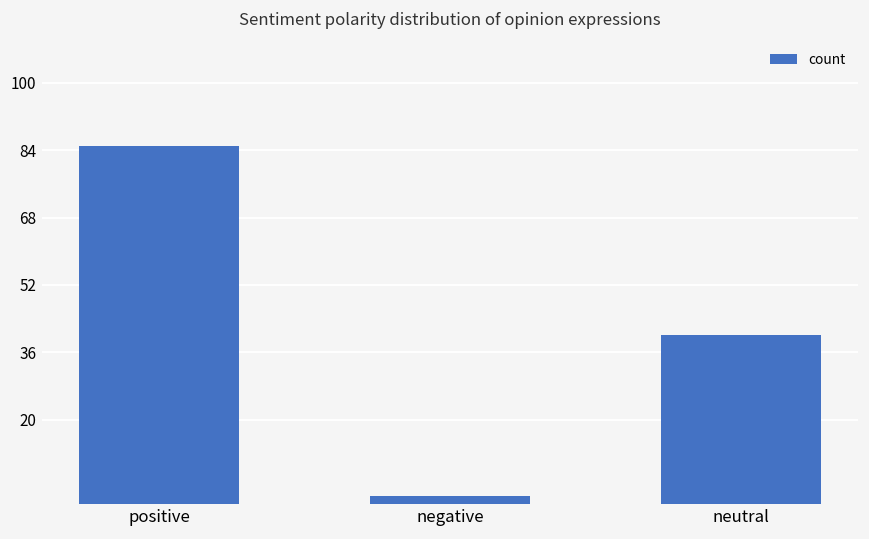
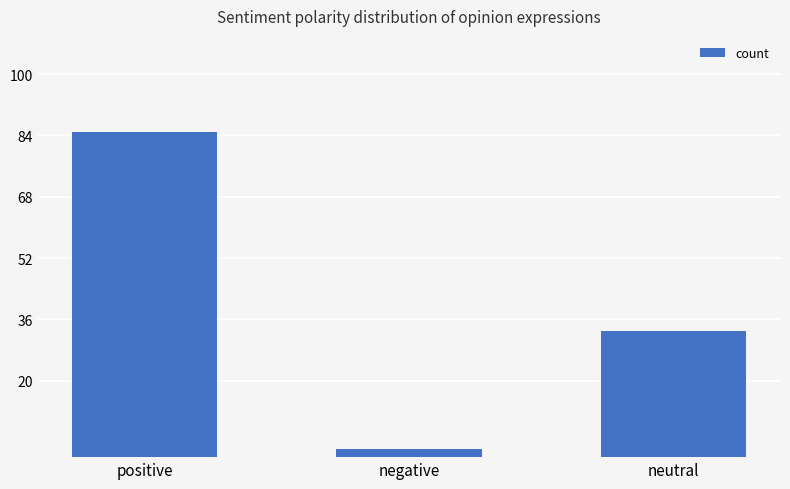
  {
    "positive": 85,
    "negative": 2,
-   "neutral": 40
+   "neutral": 33
  }
